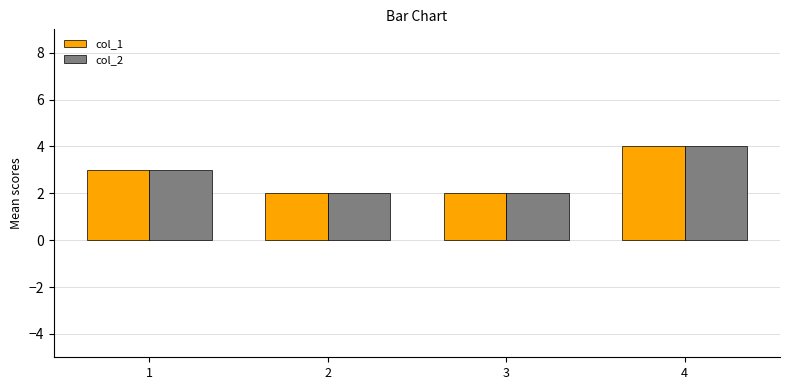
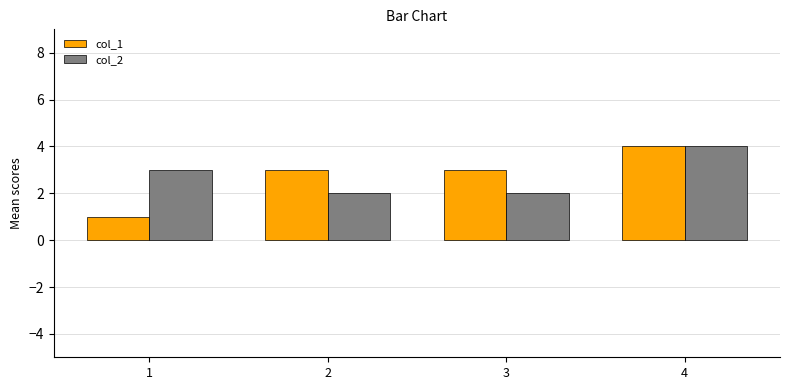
  {
    "col_1": {
-     "1": 3,
-     "2": 2,
-     "3": 2,
+     "1": 1,
+     "2": 3,
+     "3": 3,
      "4": 4
    },
    "col_2": {
      "1": 3,
      "2": 2,
      "3": 2,
      "4": 4
    }
  }
